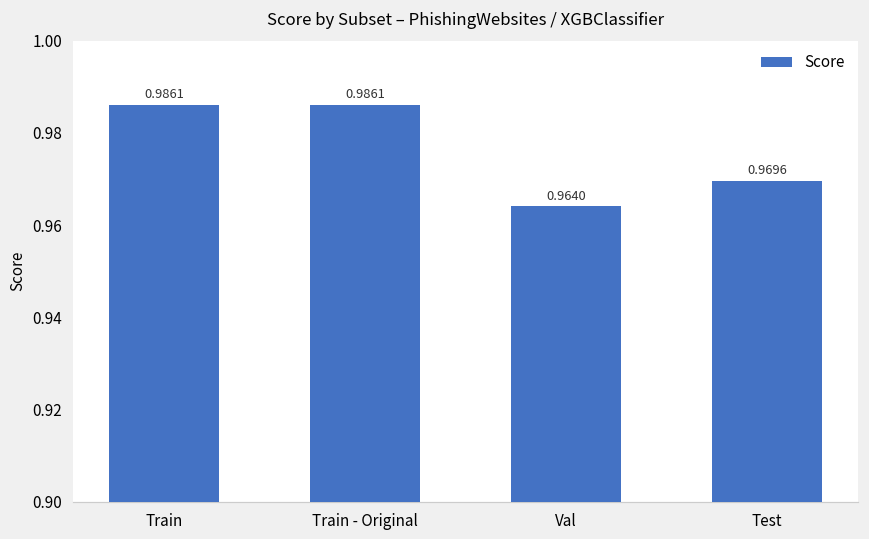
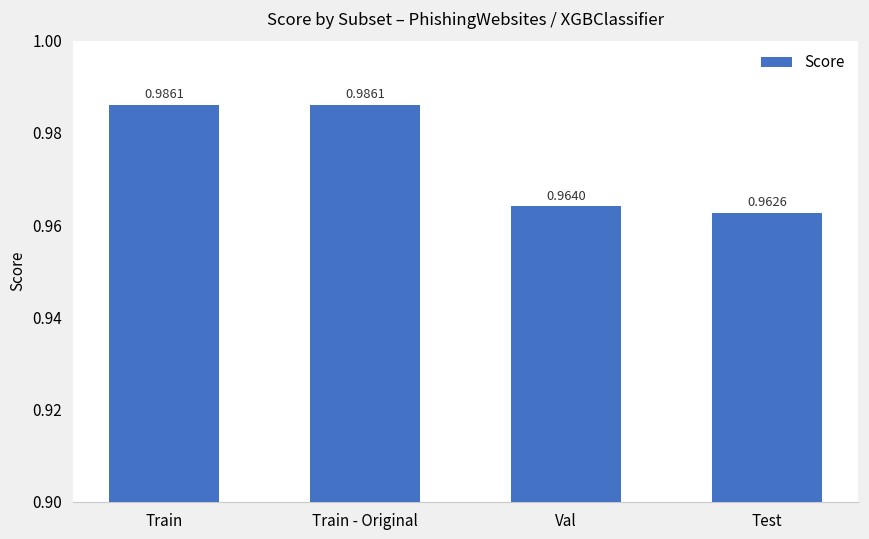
  {
    "Train": 0.9861,
    "Train - Original": 0.9861,
    "Val": 0.9640,
-   "Test": 0.9696
+   "Test": 0.9626
  }
